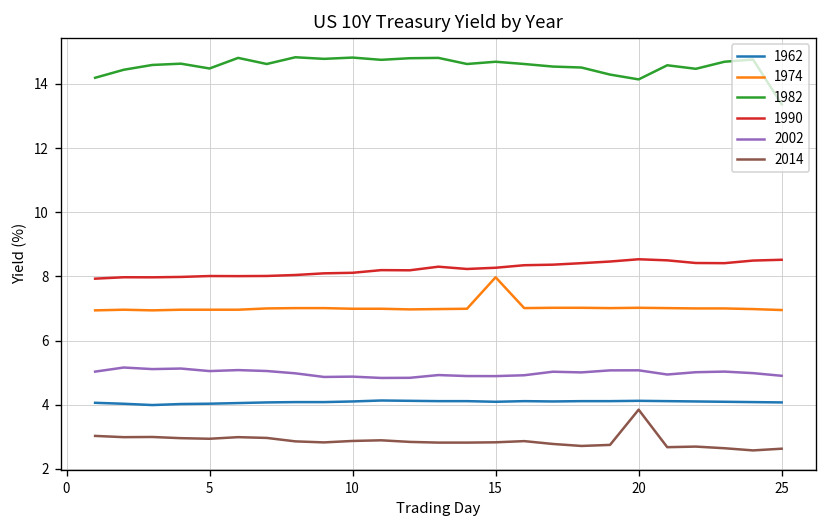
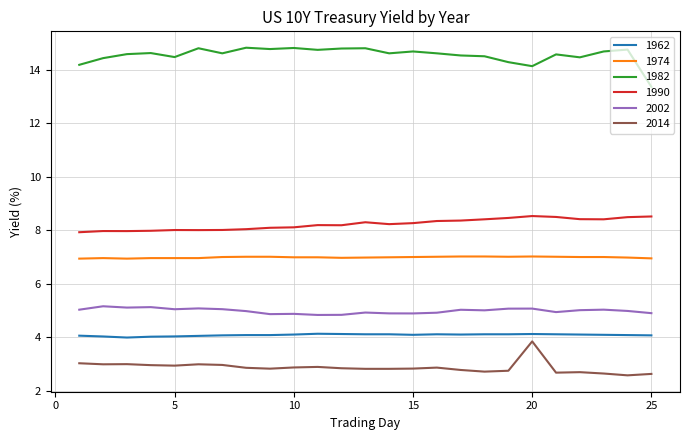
  {
    "1962": {
      "5": 4.0,
      "10": 4.1,
      "15": 4.1,
      "20": 4.1,
      "25": 4.1
    },
    "1974": {
      "5": 7.0,
      "10": 7.0,
-     "15": 8.0,
+     "15": 7.0,
      "20": 7.0,
      "25": 7.0
    },
    "1982": {
      "5": 14.5,
      "10": 14.8,
      "15": 14.7,
      "20": 14.1
    },
    "1990": {
      "5": 8.0,
      "10": 8.1,
      "15": 8.3,
      "20": 8.5,
      "25": 8.5
    },
    "2002": {
      "5": 5.0,
      "10": 4.9,
      "15": 4.9,
      "20": 5.1,
      "25": 4.9
    },
    "2014": {
      "5": 2.9,
      "10": 2.9,
      "15": 2.8,
      "20": 3.8,
      "25": 2.6
    }
  }
